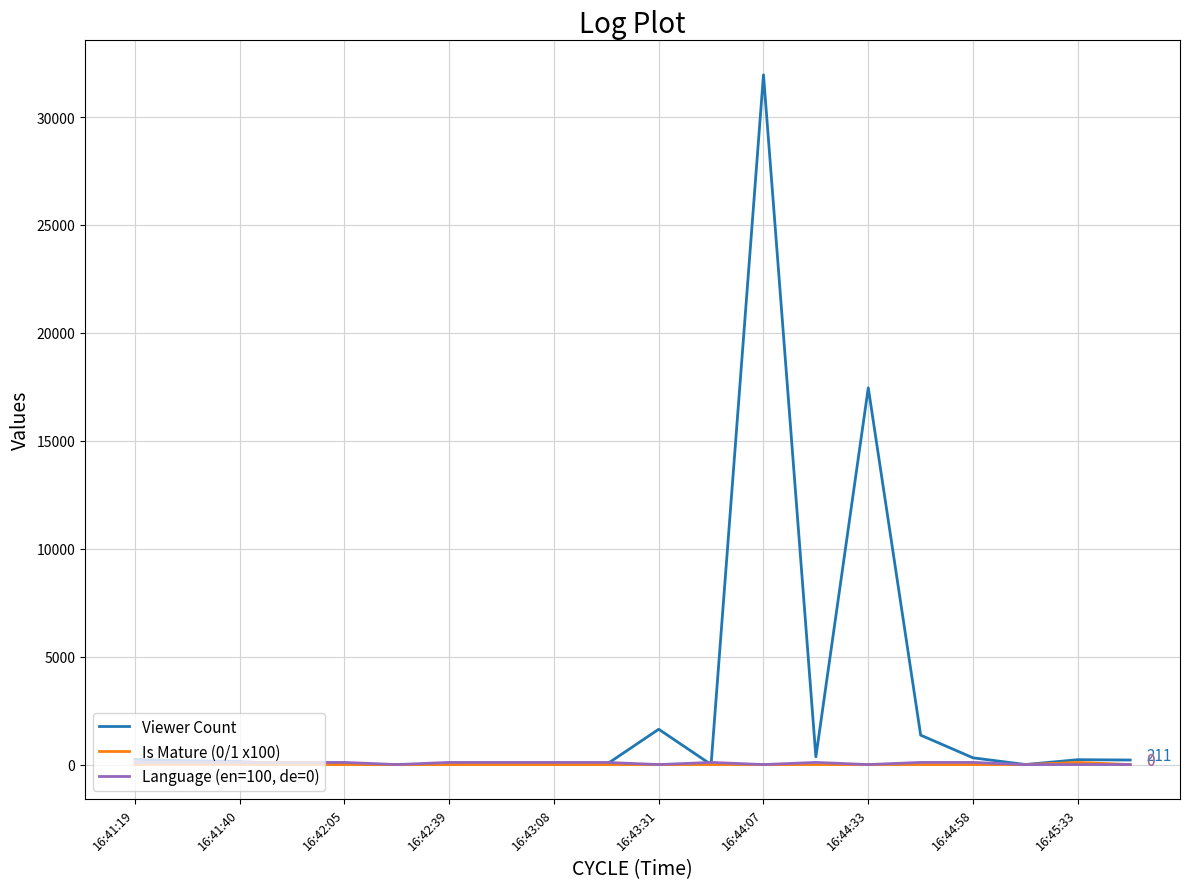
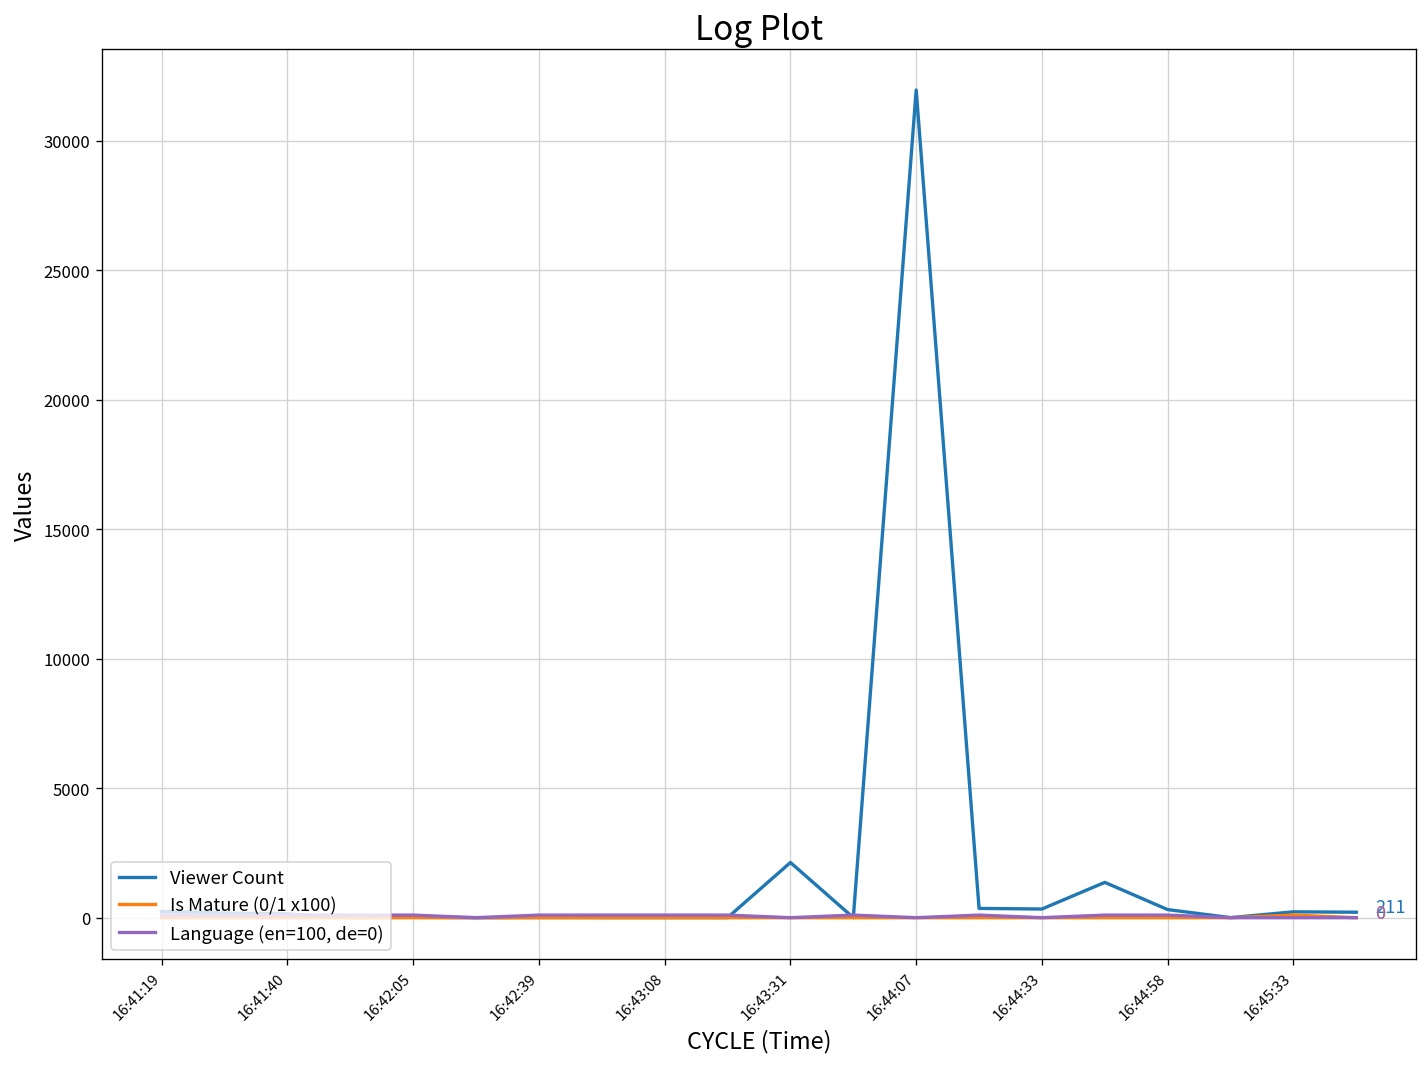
  {
    "Viewer Count": {
-     "16:43:31": 1600,
+     "16:43:31": 2100,
      "16:44:07": 32000,
-     "16:44:33": 17500,
+     "16:44:33": 300,
      "16:44:58": 300,
      "16:45:33": 200
    }
  }
